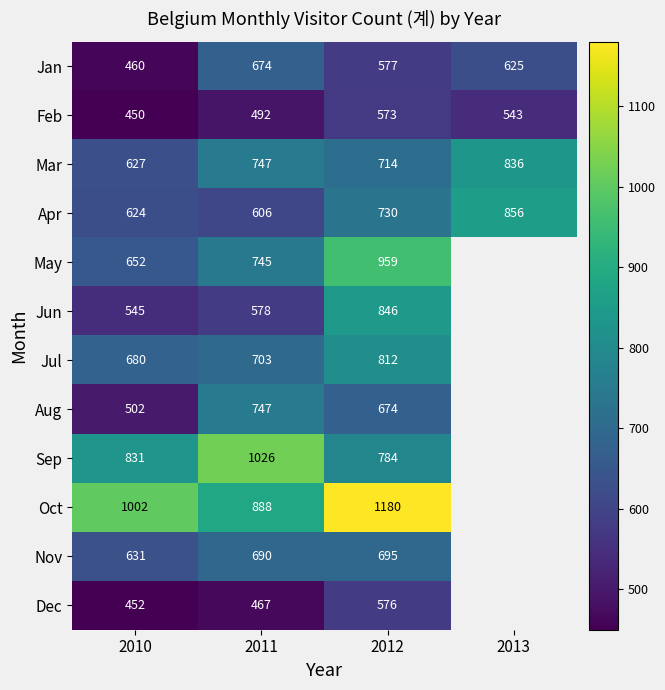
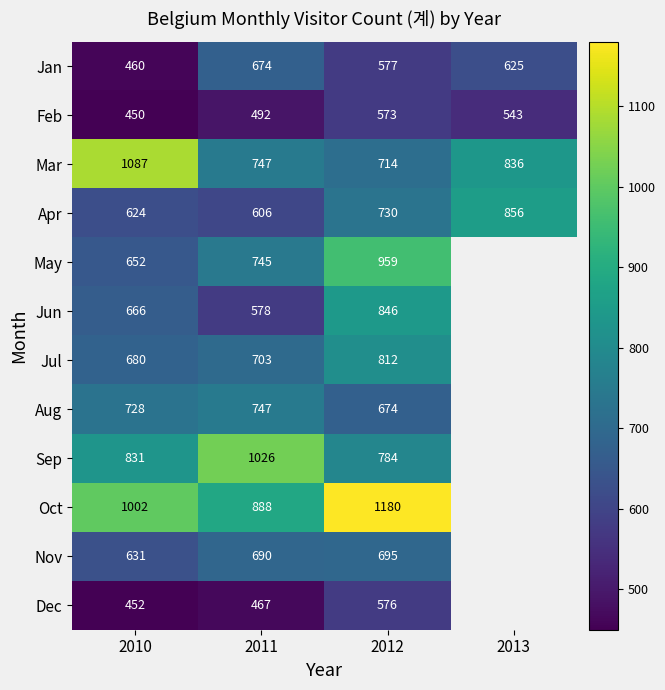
  {
    "Jan": {
      "2010": 460,
      "2011": 674,
      "2012": 577,
      "2013": 625
    },
    "Feb": {
      "2010": 450,
      "2011": 492,
      "2012": 573,
      "2013": 543
    },
    "Mar": {
-     "2010": 627,
+     "2010": 1087,
      "2011": 747,
      "2012": 714,
      "2013": 836
    },
    "Apr": {
      "2010": 624,
      "2011": 606,
      "2012": 730,
      "2013": 856
    },
    "May": {
      "2010": 652,
      "2011": 745,
      "2012": 959
    },
    "Jun": {
-     "2010": 545,
+     "2010": 666,
      "2011": 578,
      "2012": 846
    },
    "Jul": {
      "2010": 680,
      "2011": 703,
      "2012": 812
    },
    "Aug": {
-     "2010": 502,
+     "2010": 728,
      "2011": 747,
      "2012": 674
    },
    "Sep": {
      "2010": 831,
      "2011": 1026,
      "2012": 784
    },
    "Oct": {
      "2010": 1002,
      "2011": 888,
      "2012": 1180
    },
    "Nov": {
      "2010": 631,
      "2011": 690,
      "2012": 695
    },
    "Dec": {
      "2010": 452,
      "2011": 467,
      "2012": 576
    }
  }
